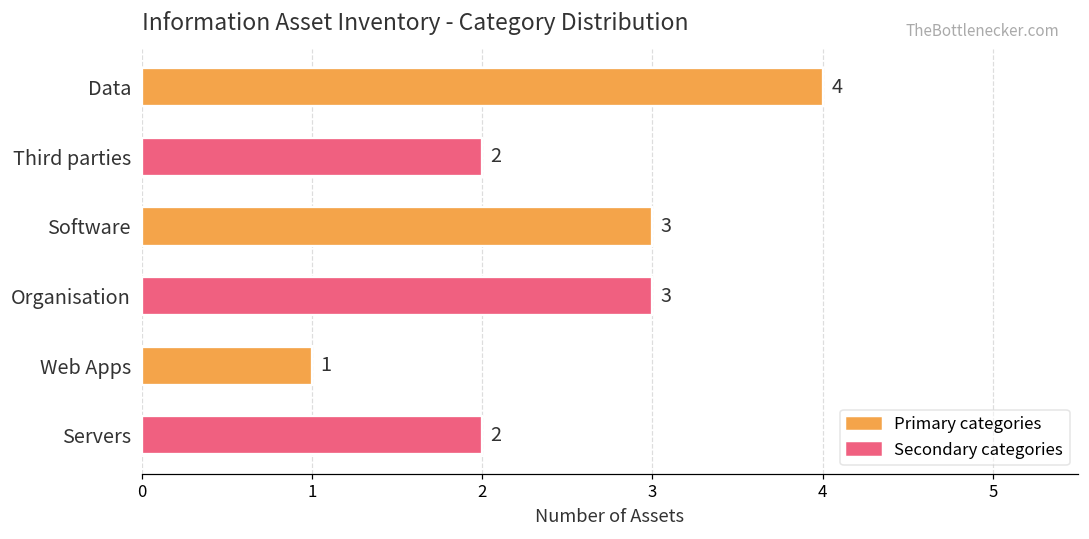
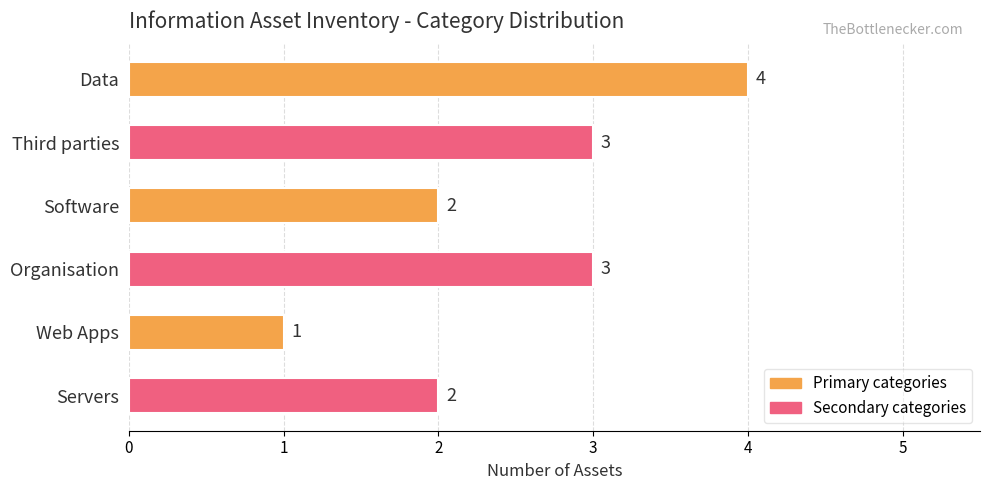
  {
    "Data": 4,
-   "Third parties": 2,
-   "Software": 3,
+   "Third parties": 3,
+   "Software": 2,
    "Organisation": 3,
    "Web Apps": 1,
    "Servers": 2
  }
